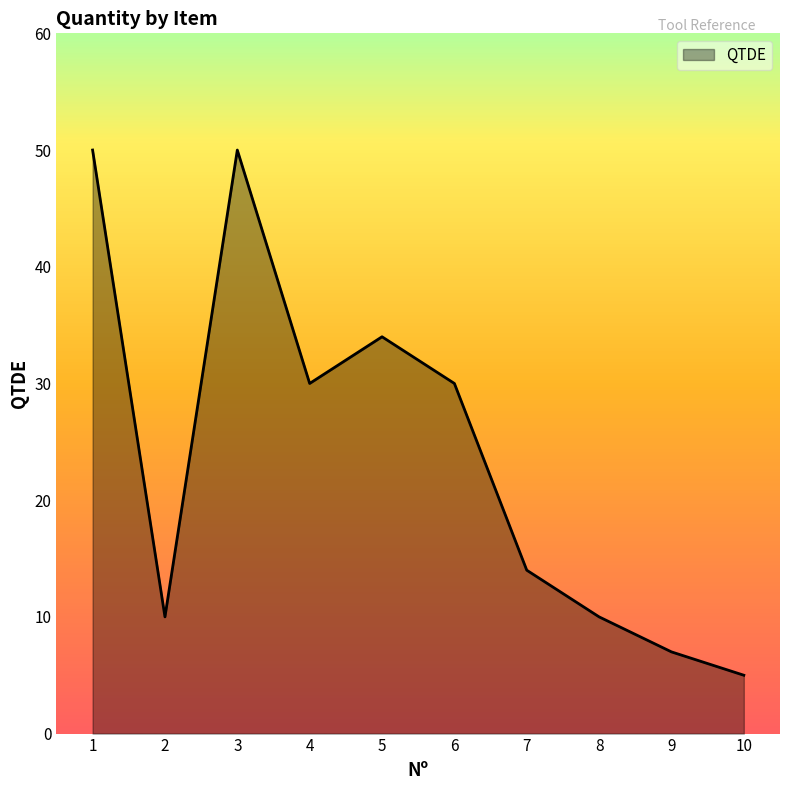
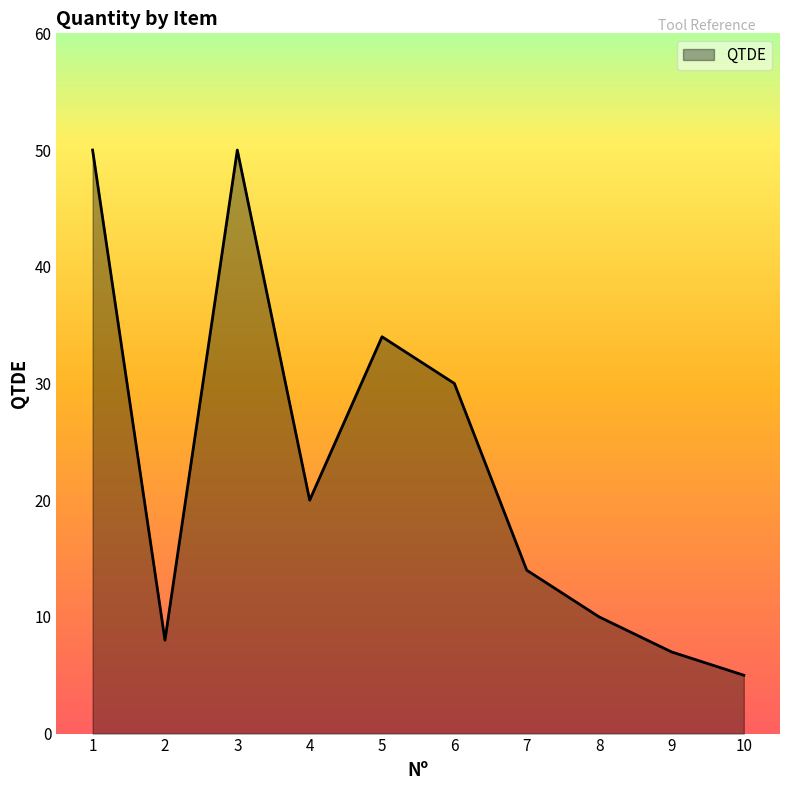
  {
    "1": 50,
-   "2": 10,
+   "2": 8,
    "3": 50,
-   "4": 30,
+   "4": 20,
    "5": 34,
    "6": 30,
    "7": 14,
    "8": 10,
    "9": 7,
    "10": 5
  }
